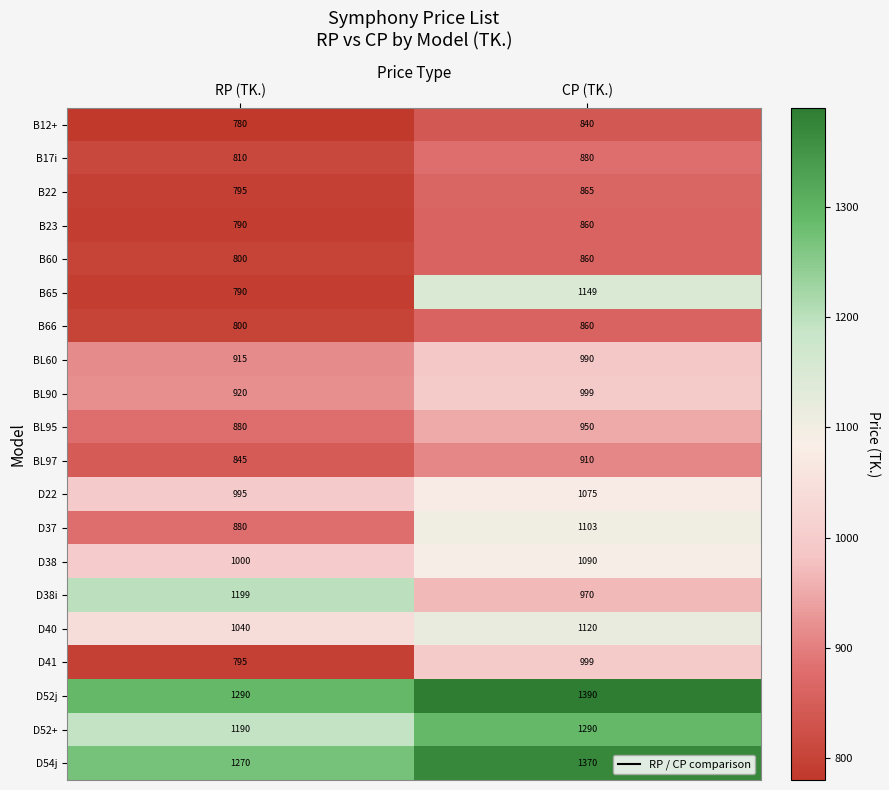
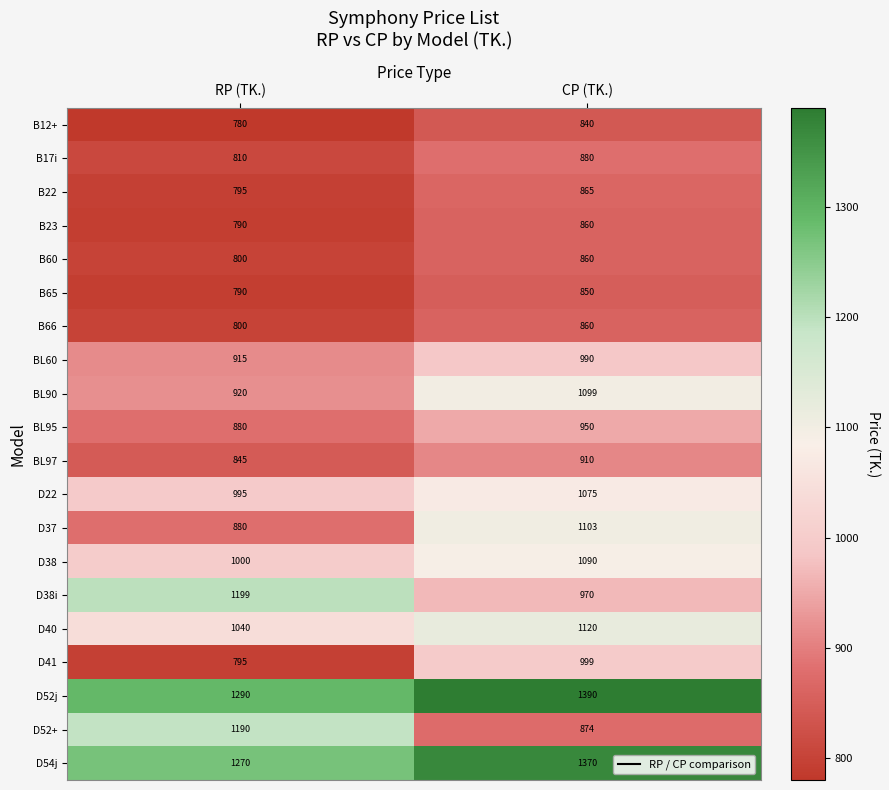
  {
    "B12+": {
      "RP (TK.)": 780,
      "CP (TK.)": 840
    },
    "B17i": {
      "RP (TK.)": 810,
      "CP (TK.)": 880
    },
    "B22": {
      "RP (TK.)": 795,
      "CP (TK.)": 865
    },
    "B23": {
      "RP (TK.)": 790,
      "CP (TK.)": 860
    },
    "B60": {
      "RP (TK.)": 800,
      "CP (TK.)": 860
    },
    "B65": {
      "RP (TK.)": 790,
-     "CP (TK.)": 1149
+     "CP (TK.)": 850
    },
    "B66": {
      "RP (TK.)": 800,
      "CP (TK.)": 860
    },
    "BL60": {
      "RP (TK.)": 915,
      "CP (TK.)": 990
    },
    "BL90": {
      "RP (TK.)": 920,
-     "CP (TK.)": 999
+     "CP (TK.)": 1099
    },
    "BL95": {
      "RP (TK.)": 880,
      "CP (TK.)": 950
    },
    "BL97": {
      "RP (TK.)": 845,
      "CP (TK.)": 910
    },
    "D22": {
      "RP (TK.)": 995,
      "CP (TK.)": 1075
    },
    "D37": {
      "RP (TK.)": 880,
      "CP (TK.)": 1103
    },
    "D38": {
      "RP (TK.)": 1000,
      "CP (TK.)": 1090
    },
    "D38i": {
      "RP (TK.)": 1199,
      "CP (TK.)": 970
    },
    "D40": {
      "RP (TK.)": 1040,
      "CP (TK.)": 1120
    },
    "D41": {
      "RP (TK.)": 795,
      "CP (TK.)": 999
    },
    "D52j": {
      "RP (TK.)": 1290,
      "CP (TK.)": 1390
    },
    "D52+": {
      "RP (TK.)": 1190,
-     "CP (TK.)": 1290
+     "CP (TK.)": 874
    },
    "D54j": {
      "RP (TK.)": 1270,
      "CP (TK.)": 1370
    }
  }
